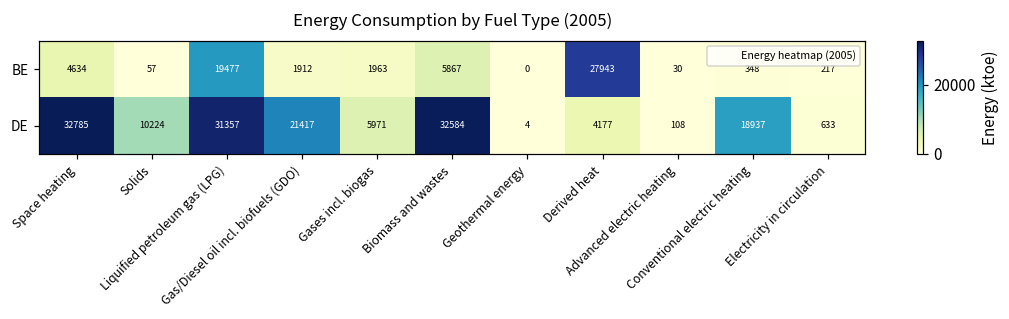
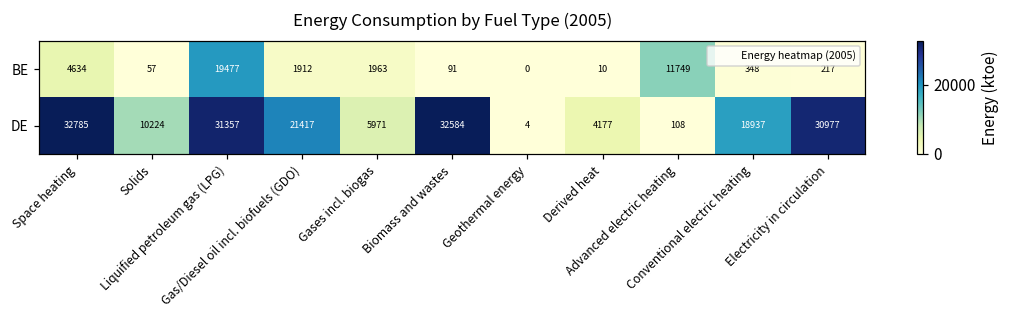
  {
    "BE": {
      "Space heating": 4634,
      "Solids": 57,
      "Liquified petroleum gas (LPG)": 19477,
      "Gas/Diesel oil incl. biofuels (GDO)": 1912,
      "Gases incl. biogas": 1963,
-     "Biomass and wastes": 5867,
+     "Biomass and wastes": 91,
      "Geothermal energy": 0,
-     "Derived heat": 27943,
-     "Advanced electric heating": 30
+     "Derived heat": 10,
+     "Advanced electric heating": 11749
    },
    "DE": {
      "Space heating": 32785,
      "Solids": 10224,
      "Liquified petroleum gas (LPG)": 31357,
      "Gas/Diesel oil incl. biofuels (GDO)": 21417,
      "Gases incl. biogas": 5971,
      "Biomass and wastes": 32584,
      "Geothermal energy": 4,
      "Derived heat": 4177,
      "Advanced electric heating": 108,
      "Conventional electric heating": 18937,
-     "Electricity in circulation": 633
+     "Electricity in circulation": 30977
    }
  }
